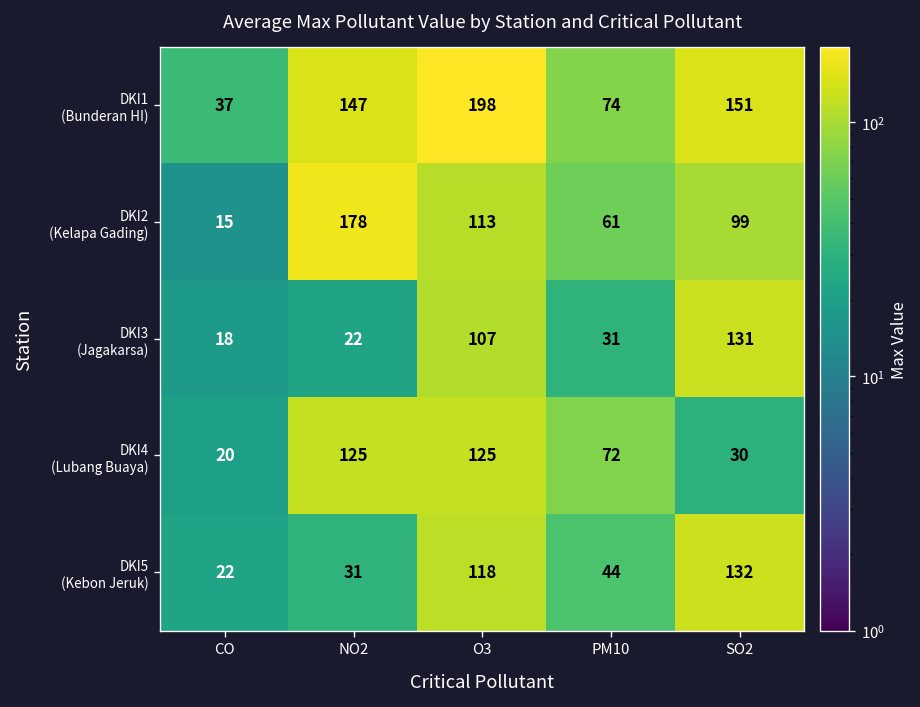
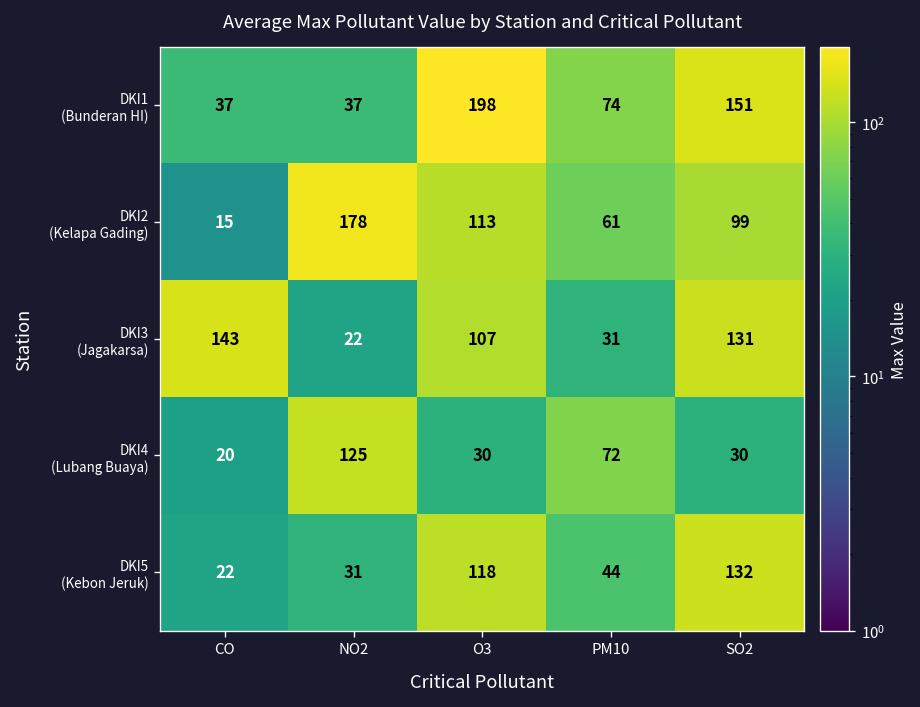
  {
    "DKI1 (Bunderan HI)": {
      "CO": 37,
-     "NO2": 147,
+     "NO2": 37,
      "O3": 198,
      "PM10": 74,
      "SO2": 151
    },
    "DKI2 (Kelapa Gading)": {
      "CO": 15,
      "NO2": 178,
      "O3": 113,
      "PM10": 61,
      "SO2": 99
    },
    "DKI3 (Jagakarsa)": {
-     "CO": 18,
+     "CO": 143,
      "NO2": 22,
      "O3": 107,
      "PM10": 31,
      "SO2": 131
    },
    "DKI4 (Lubang Buaya)": {
      "CO": 20,
      "NO2": 125,
-     "O3": 125,
+     "O3": 30,
      "PM10": 72,
      "SO2": 30
    },
    "DKI5 (Kebon Jeruk)": {
      "CO": 22,
      "NO2": 31,
      "O3": 118,
      "PM10": 44,
      "SO2": 132
    }
  }
